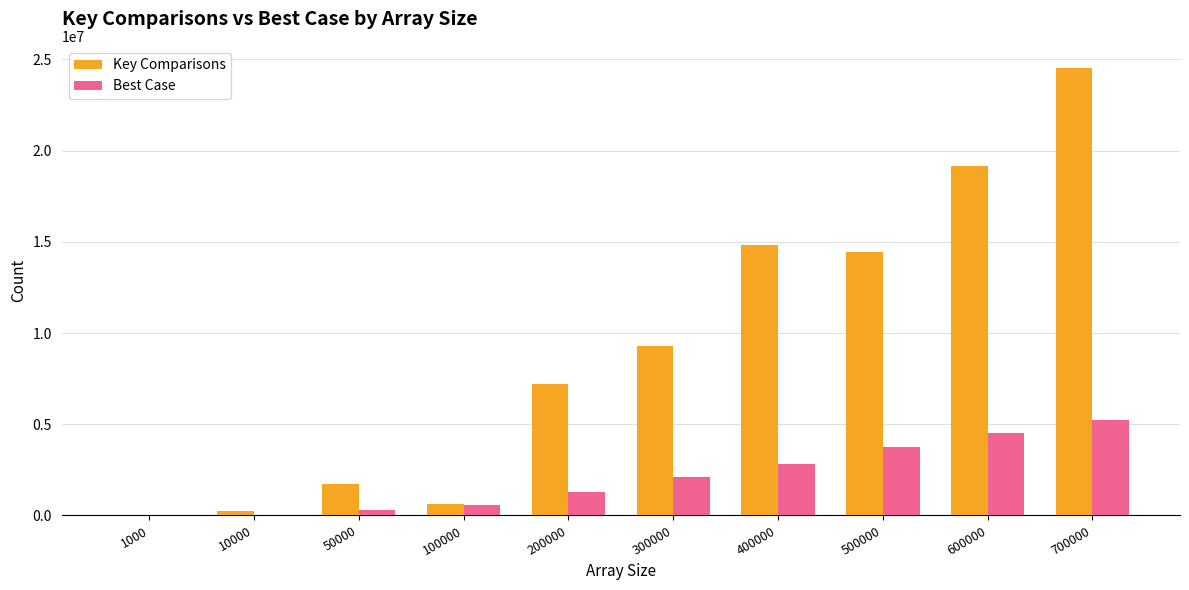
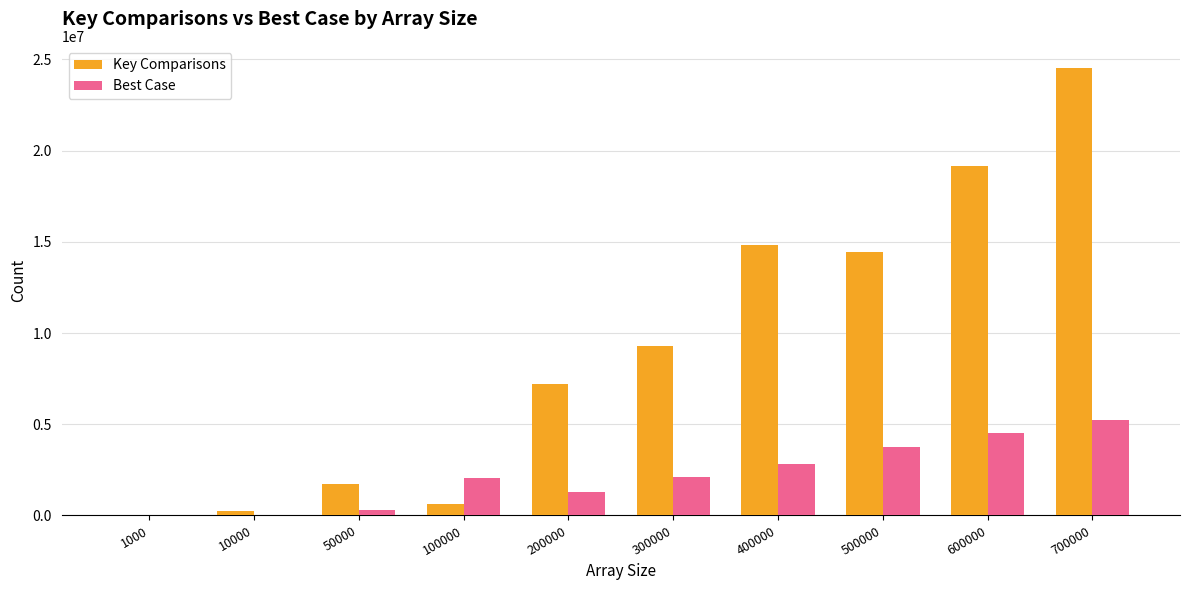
  {
    "Key Comparisons": {
      "10000": 300000,
      "50000": 1700000,
      "100000": 600000,
      "200000": 7200000,
      "300000": 9300000,
      "400000": 14800000,
      "500000": 14500000,
      "600000": 19200000,
      "700000": 24500000
    },
    "Best Case": {
      "50000": 300000,
-     "100000": 600000,
+     "100000": 2100000,
      "200000": 1300000,
      "300000": 2100000,
      "400000": 2800000,
      "500000": 3700000,
      "600000": 4500000,
      "700000": 5200000
    }
  }
